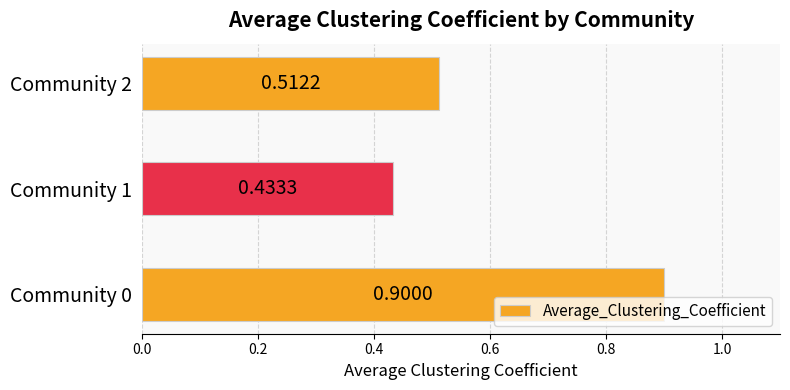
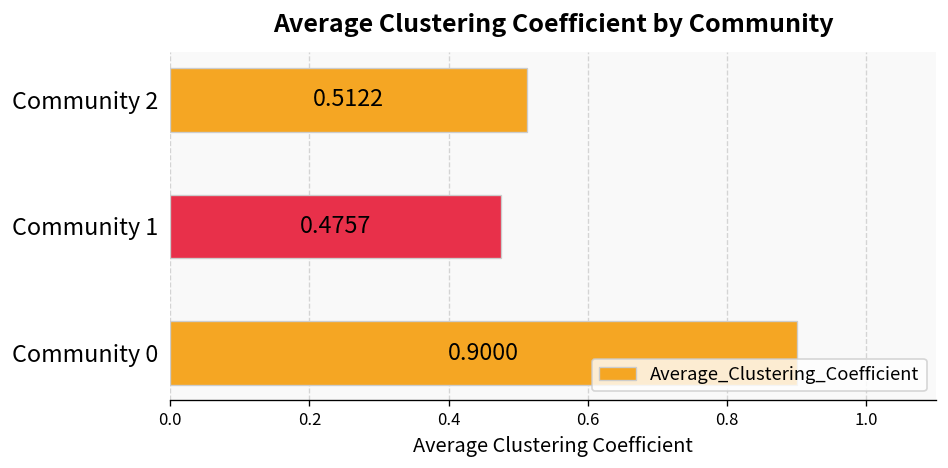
  {
    "Community 2": 0.5122,
-   "Community 1": 0.4333,
+   "Community 1": 0.4757,
    "Community 0": 0.9000
  }
